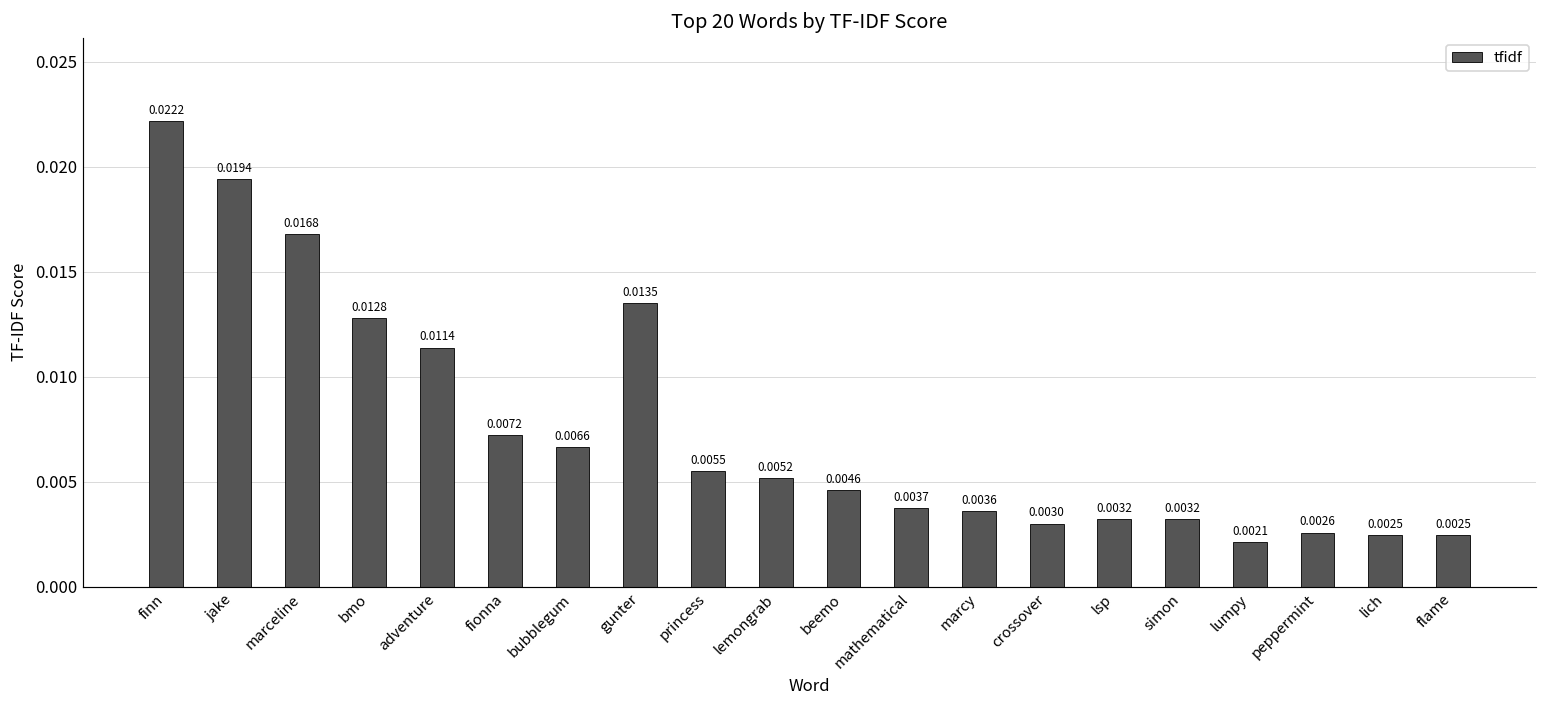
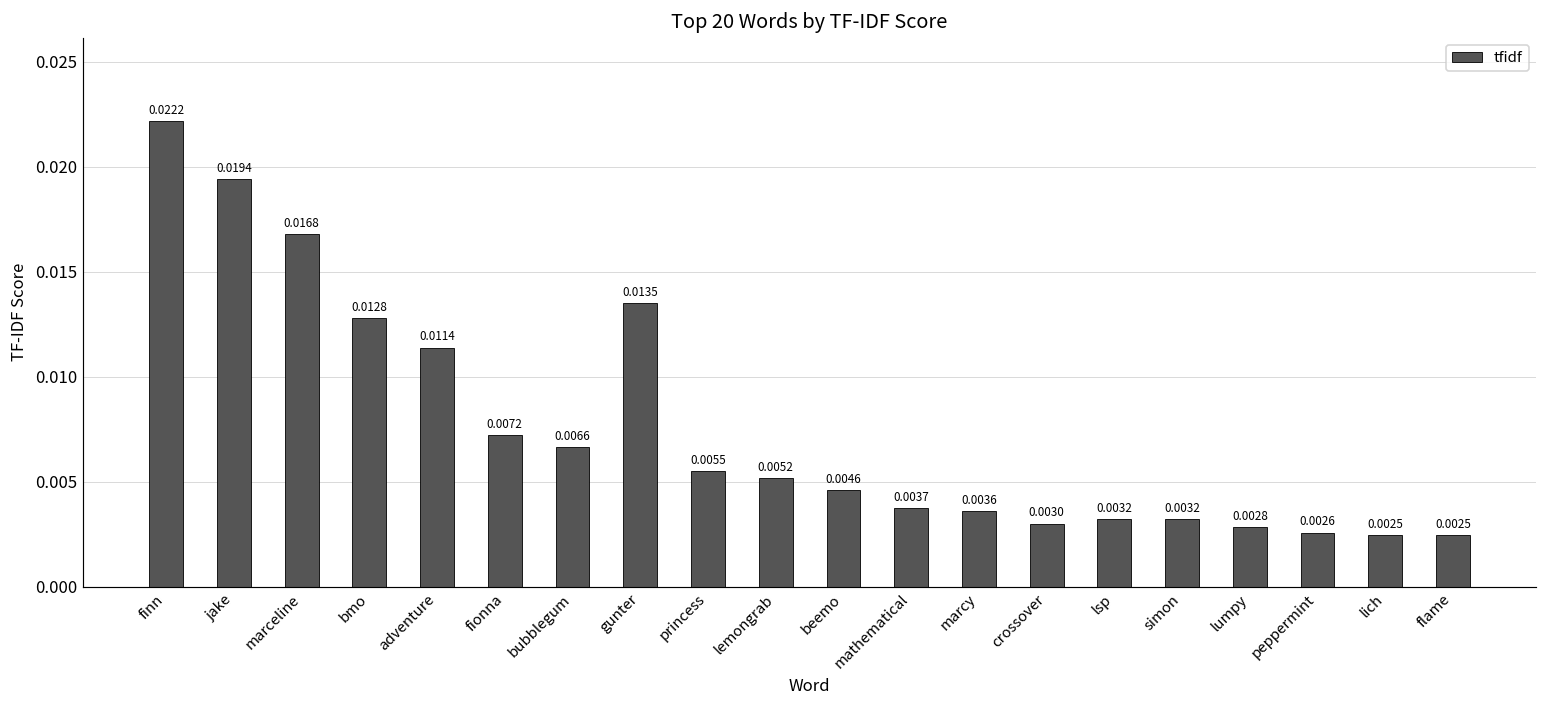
  {
    "finn": 0.0222,
    "jake": 0.0194,
    "marceline": 0.0168,
    "bmo": 0.0128,
    "adventure": 0.0114,
    "fionna": 0.0072,
    "bubblegum": 0.0066,
    "gunter": 0.0135,
    "princess": 0.0055,
    "lemongrab": 0.0052,
    "beemo": 0.0046,
    "mathematical": 0.0037,
    "marcy": 0.0036,
    "crossover": 0.0030,
    "lsp": 0.0032,
    "simon": 0.0032,
-   "lumpy": 0.0021,
+   "lumpy": 0.0028,
    "peppermint": 0.0026,
    "lich": 0.0025,
    "flame": 0.0025
  }
